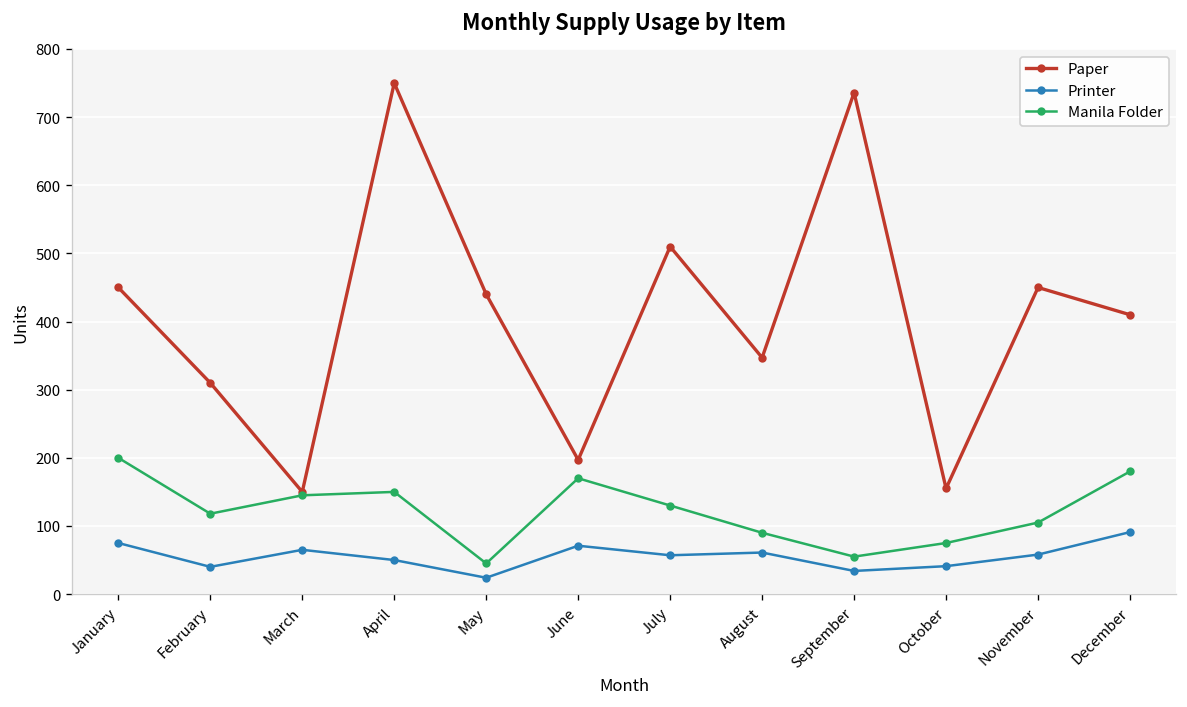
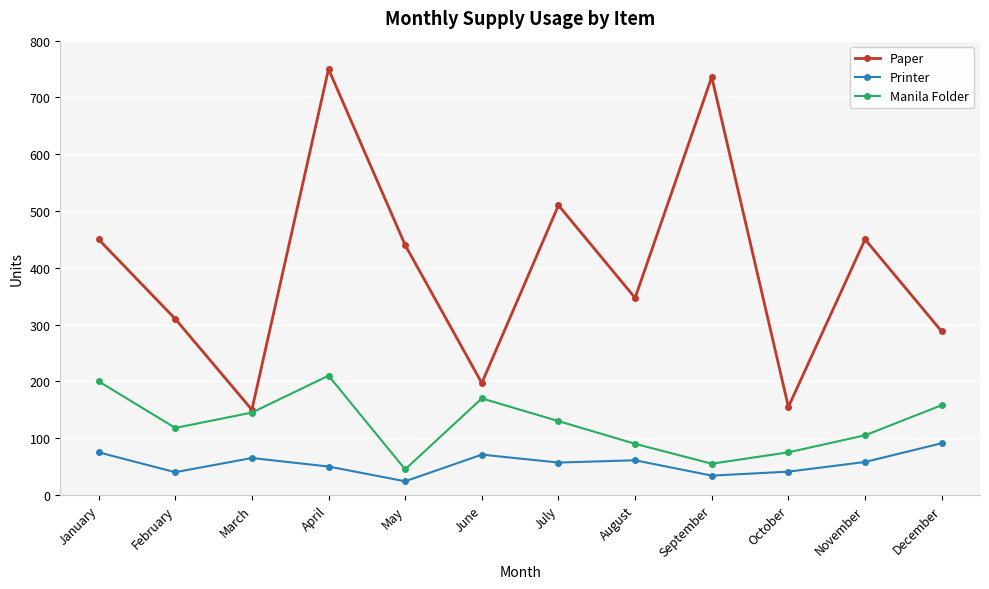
  {
    "Paper": {
      "January": 450,
      "February": 310,
      "March": 150,
      "April": 750,
      "May": 440,
      "June": 200,
      "July": 510,
      "August": 350,
      "September": 740,
      "October": 160,
      "November": 450,
-     "December": 410
+     "December": 290
    },
    "Printer": {
      "January": 80,
      "February": 40,
      "March": 70,
      "April": 50,
      "May": 20,
      "June": 70,
      "July": 60,
      "August": 60,
      "September": 30,
      "October": 40,
      "November": 60,
      "December": 90
    },
    "Manila Folder": {
      "January": 200,
      "February": 120,
      "March": 150,
-     "April": 150,
+     "April": 210,
      "May": 50,
      "June": 170,
      "July": 130,
      "August": 90,
      "September": 60,
      "October": 80,
      "November": 110,
-     "December": 180
+     "December": 160
    }
  }
